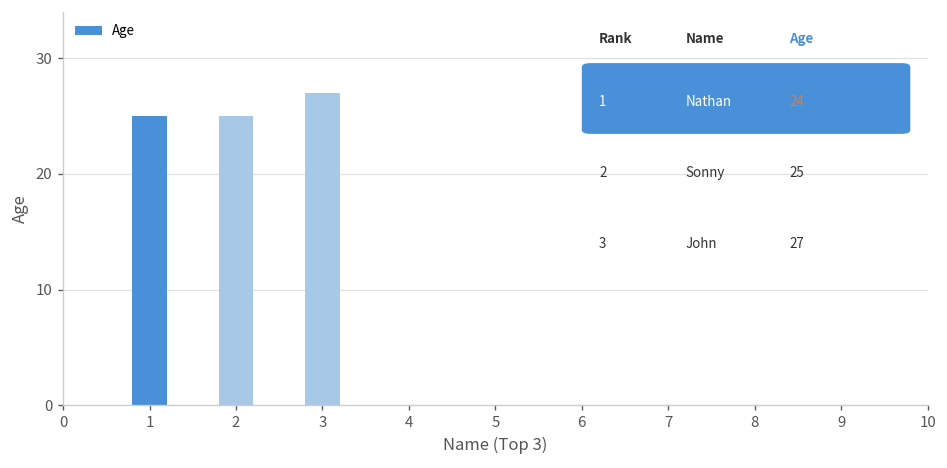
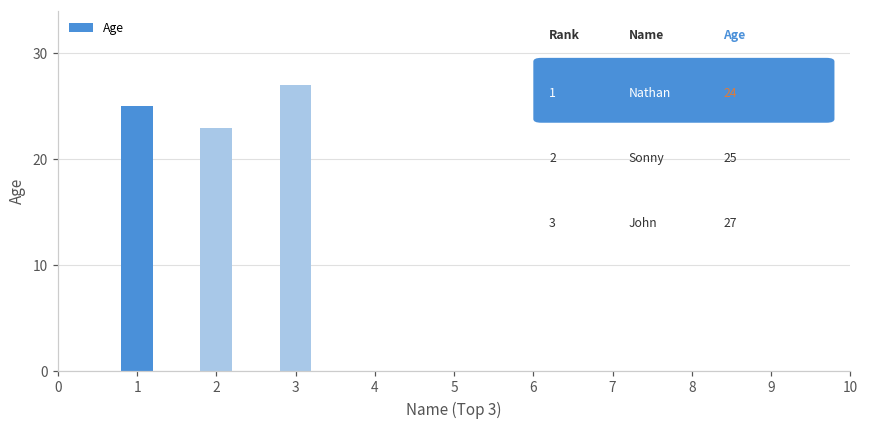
  {
    "1": 25,
-   "2": 25,
+   "2": 23,
    "3": 27
  }
